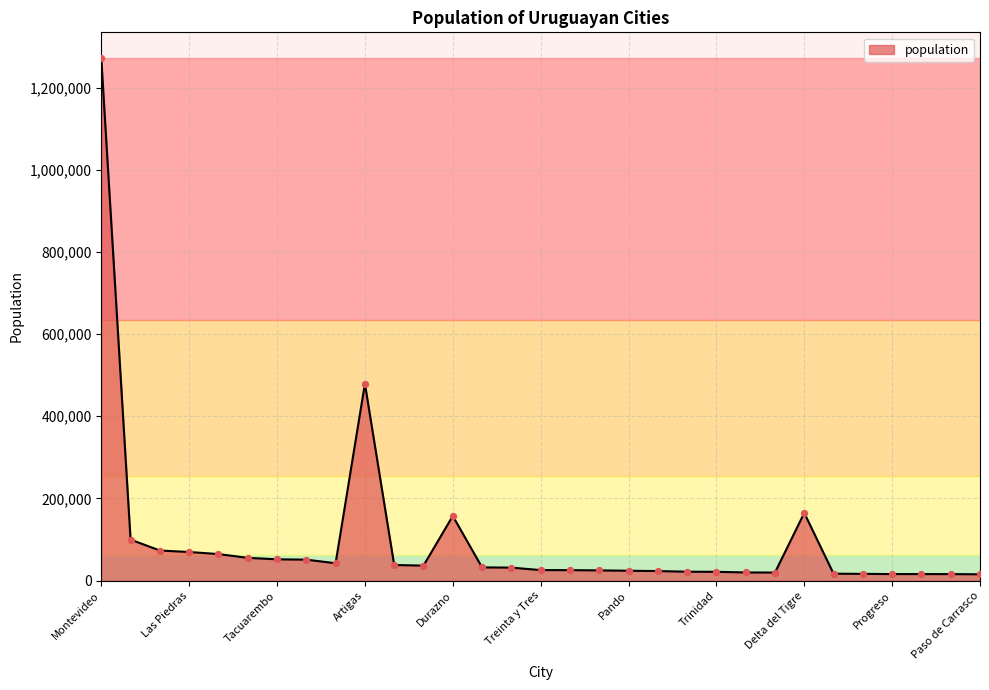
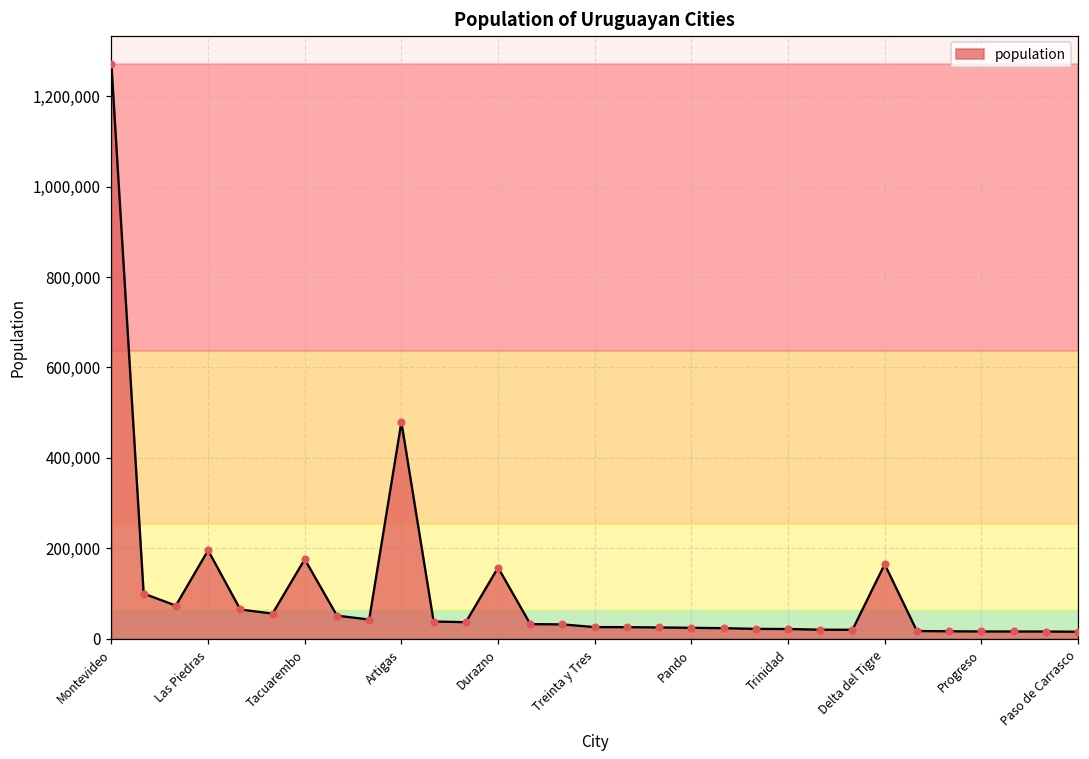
  {
    "Montevideo": "1,270,000",
-   "Las Piedras": "70,000",
-   "Tacuarembo": "50,000",
+   "Las Piedras": "200,000",
+   "Tacuarembo": "180,000",
    "Artigas": "480,000",
    "Durazno": "160,000",
    "Treinta y Tres": "30,000",
    "Pando": "20,000",
    "Trinidad": "20,000",
    "Delta del Tigre": "160,000",
    "Progreso": "20,000",
    "Paso de Carrasco": "20,000"
  }
